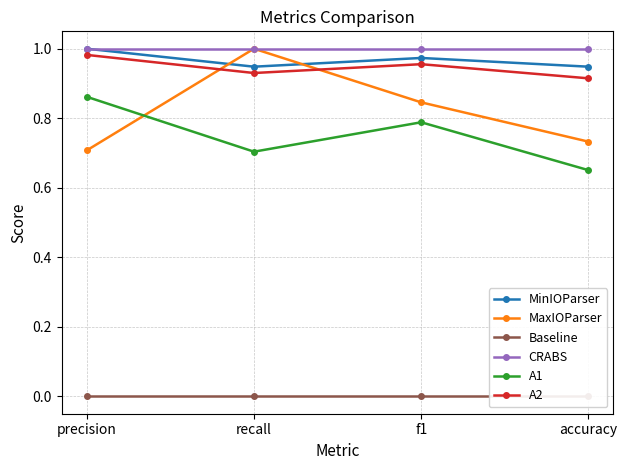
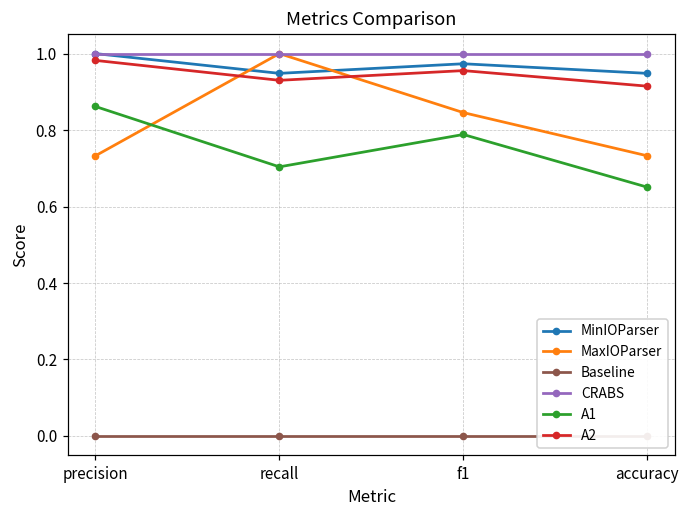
  {
    "MinIOParser": {
      "recall": 0.95,
      "f1": 0.97,
      "accuracy": 0.95
    },
    "MaxIOParser": {
-     "precision": 0.71,
+     "precision": 0.73,
      "f1": 0.85,
      "accuracy": 0.73
    },
    "Baseline": {
      "precision": 0.00,
      "recall": 0.00,
      "f1": 0.00
    },
    "CRABS": {
      "f1": 1.00,
      "accuracy": 1.00
    },
    "A1": {
      "precision": 0.86,
      "recall": 0.70,
      "f1": 0.79,
      "accuracy": 0.65
    },
    "A2": {
      "precision": 0.98,
      "recall": 0.93,
      "f1": 0.96,
      "accuracy": 0.91
    }
  }
